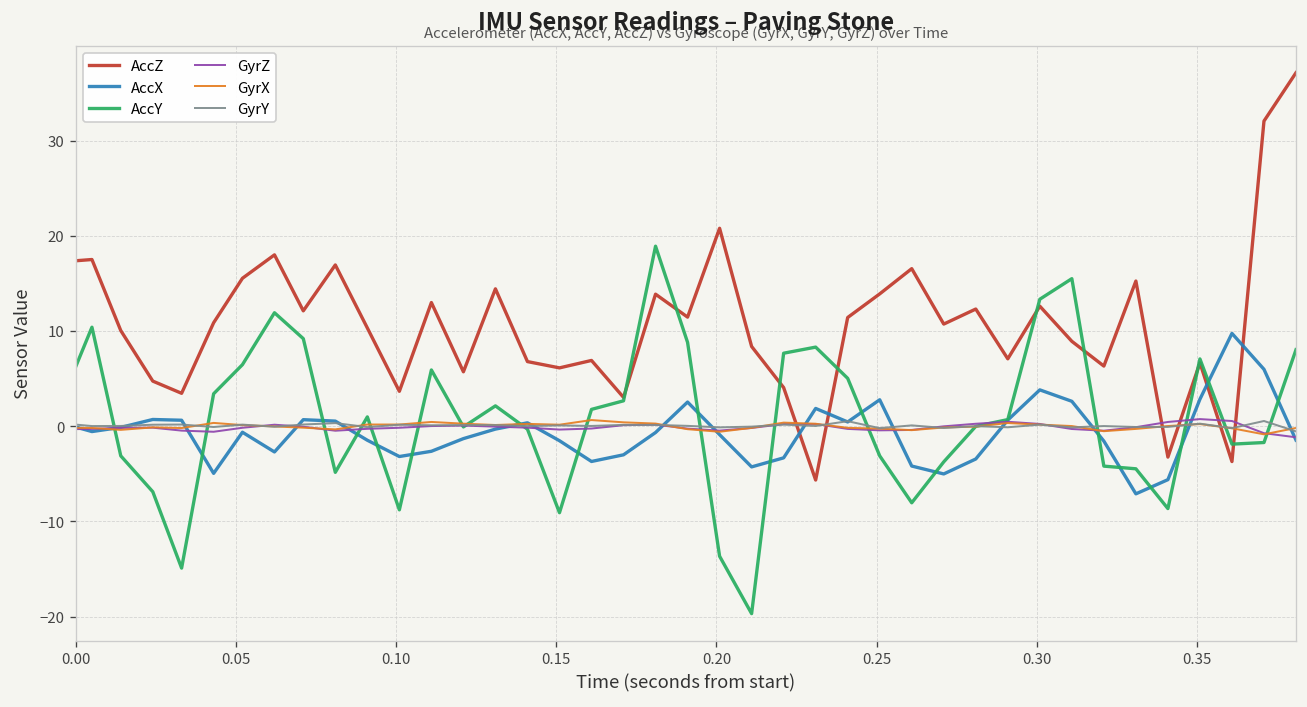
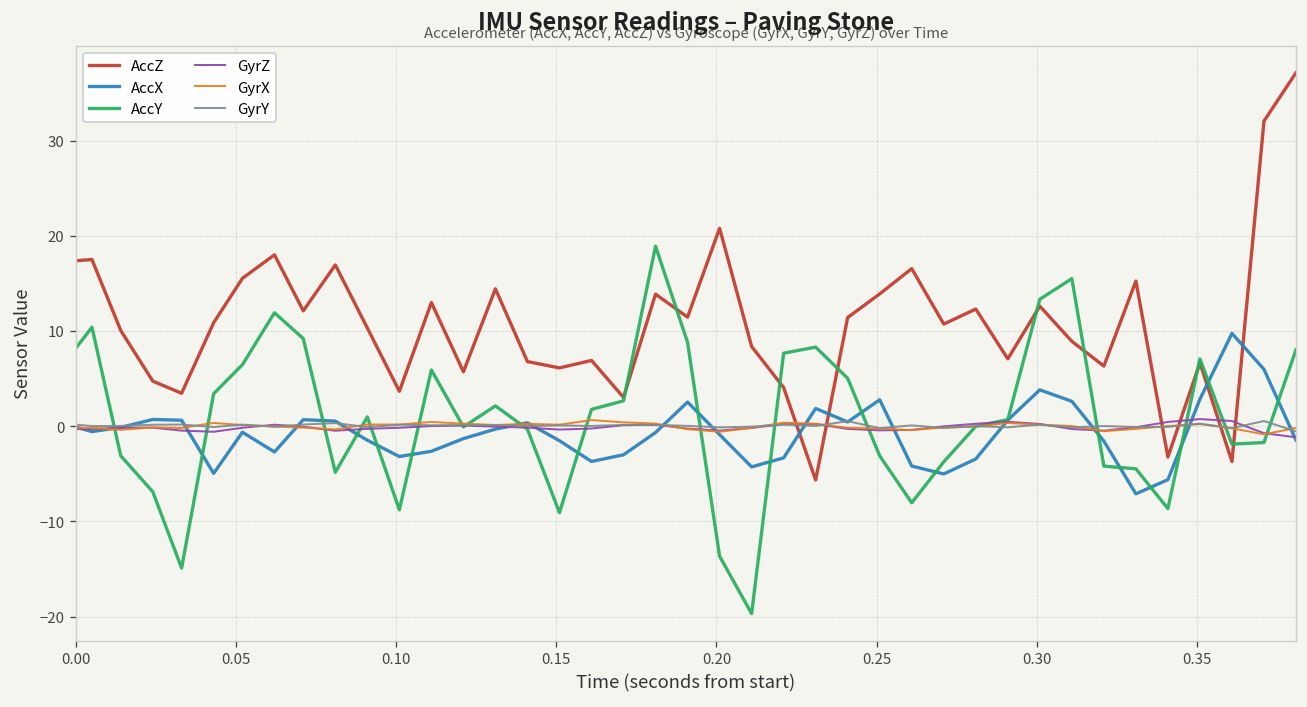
  {
    "AccZ": {
      "0.00": 17
    },
    "AccY": {
-     "0.00": 6
+     "0.00": 8
    }
  }
